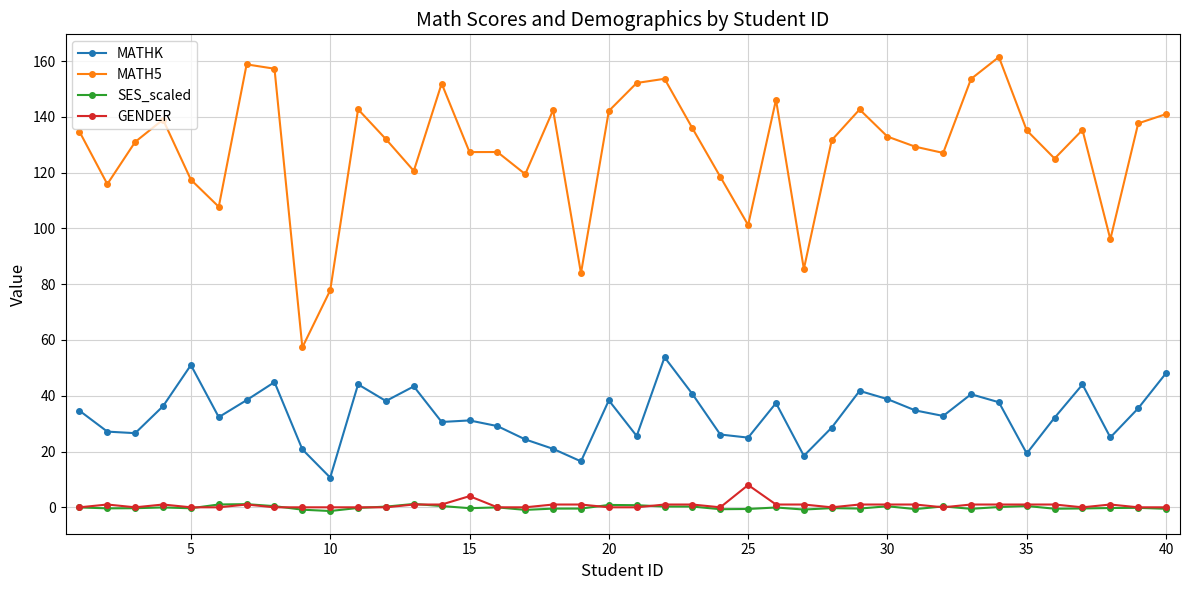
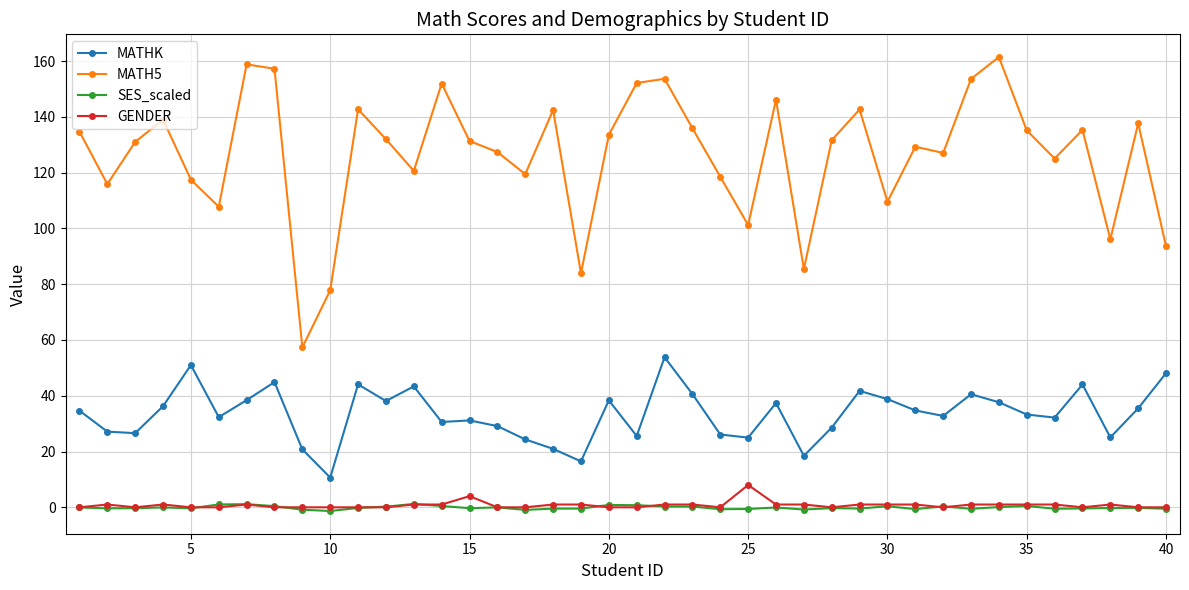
  {
    "MATHK": {
      "5": 51,
      "10": 11,
      "15": 31,
      "20": 38,
      "25": 25,
      "30": 39,
-     "35": 19,
+     "35": 33,
      "40": 48
    },
    "MATH5": {
      "5": 117,
      "10": 78,
-     "15": 127,
-     "20": 142,
+     "15": 131,
+     "20": 134,
      "25": 101,
-     "30": 133,
+     "30": 110,
      "35": 135,
-     "40": 141
+     "40": 94
    },
    "SES_scaled": {
      "10": -1,
      "15": 0,
      "25": -1
    },
    "GENDER": {
      "10": 0,
      "15": 4,
      "25": 8
    }
  }
